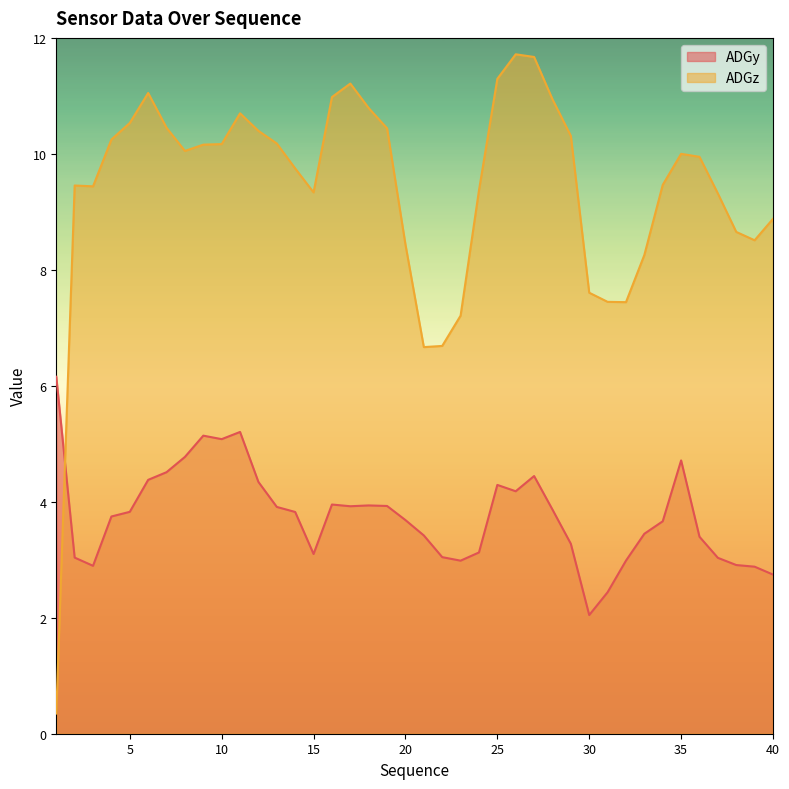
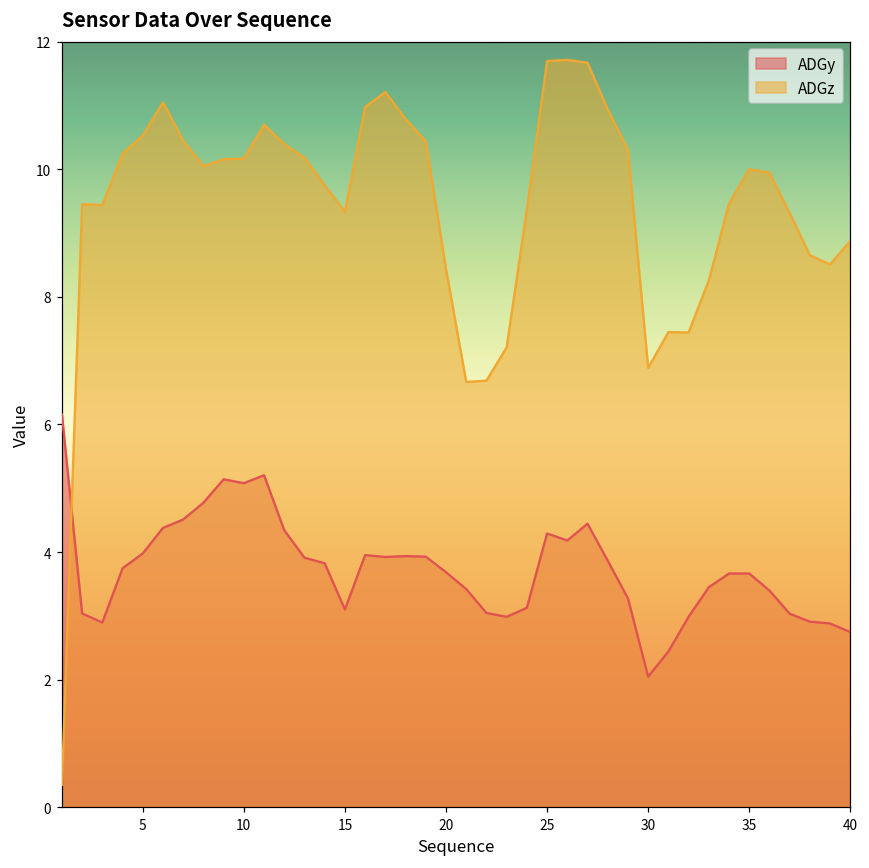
  {
    "ADGy": {
-     "5": 3.8,
+     "5": 4.0,
      "10": 5.1,
      "15": 3.1,
      "20": 3.7,
      "25": 4.3,
      "30": 2.0,
-     "35": 4.7,
+     "35": 3.7,
      "40": 2.7
    },
    "ADGz": {
      "5": 10.5,
      "10": 10.2,
      "15": 9.3,
      "20": 8.4,
-     "25": 11.3,
-     "30": 7.6,
+     "25": 11.7,
+     "30": 6.9,
      "35": 10.0,
      "40": 8.9
    }
  }
